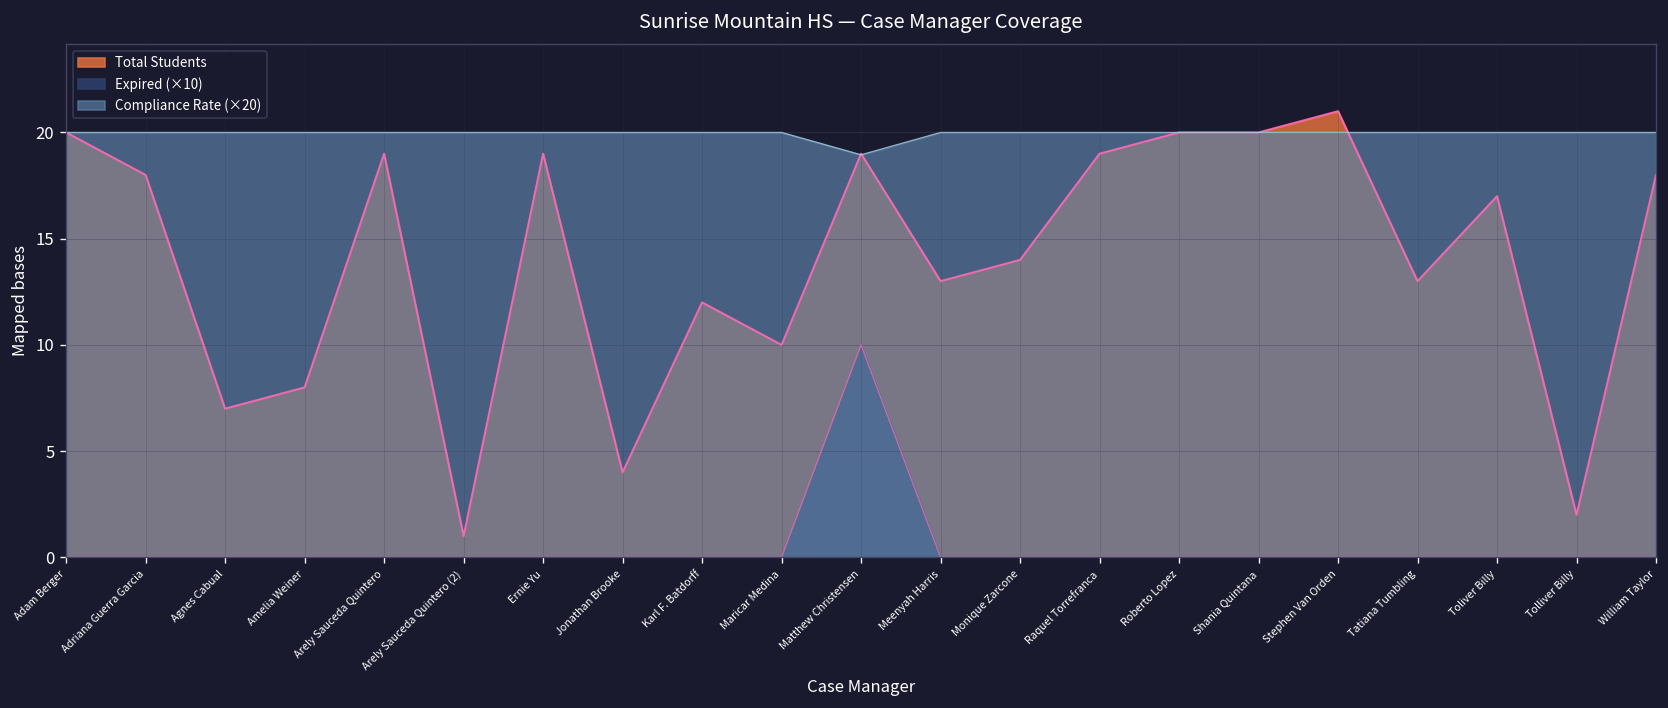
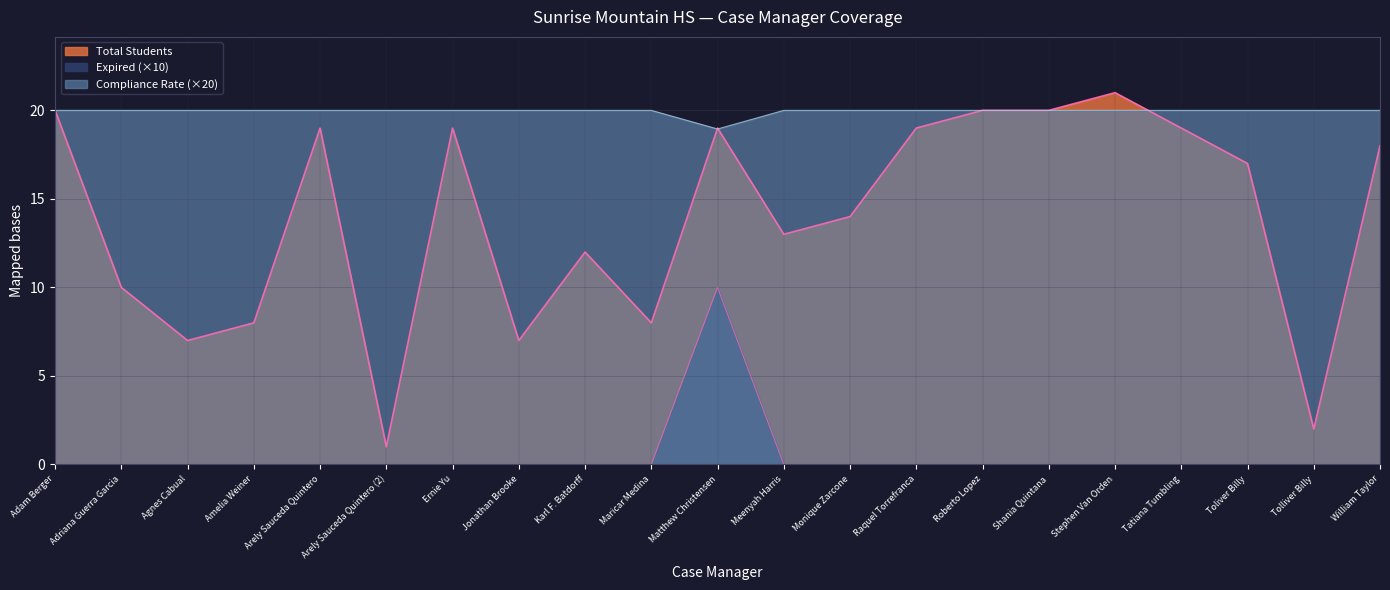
  {
    "Total Students": {
-     "Adriana Guerra Garcia": 18,
+     "Adriana Guerra Garcia": 10,
      "Agnes Cabual": 7,
      "Amelia Weiner": 8,
      "Arely Sauceda Quintero": 19,
      "Arely Sauceda Quintero (2)": 1,
      "Ernie Yu": 19,
-     "Jonathan Brooke": 4,
+     "Jonathan Brooke": 7,
      "Karl F. Batdorff": 12,
-     "Maricar Medina": 10,
+     "Maricar Medina": 8,
      "Meenyah Harris": 13,
      "Monique Zarcone": 14,
      "Raquel Torrefranca": 19,
      "Stephen Van Orden": 21,
-     "Tatiana Tumbling": 13,
+     "Tatiana Tumbling": 19,
      "Toliver Billy": 17,
      "Tolliver Billy": 2,
      "William Taylor": 18
    },
    "Expired (×10)": {
      "Adam Berger": 0,
      "Adriana Guerra Garcia": 0,
      "Agnes Cabual": 0,
      "Amelia Weiner": 0,
      "Arely Sauceda Quintero": 0,
      "Arely Sauceda Quintero (2)": 0,
      "Ernie Yu": 0,
      "Jonathan Brooke": 0,
      "Karl F. Batdorff": 0,
      "Maricar Medina": 0,
      "Matthew Christensen": 10,
      "Meenyah Harris": 0,
      "Monique Zarcone": 0,
      "Raquel Torrefranca": 0,
      "Roberto Lopez": 0,
      "Shania Quintana": 0,
      "Stephen Van Orden": 0,
      "Tatiana Tumbling": 0,
      "Toliver Billy": 0,
      "Tolliver Billy": 0,
      "William Taylor": 0
    },
    "Compliance Rate (×20)": {
      "Adriana Guerra Garcia": 20,
      "Agnes Cabual": 20,
      "Amelia Weiner": 20,
      "Arely Sauceda Quintero": 20,
      "Arely Sauceda Quintero (2)": 20,
      "Ernie Yu": 20,
      "Jonathan Brooke": 20,
      "Karl F. Batdorff": 20,
      "Maricar Medina": 20,
      "Meenyah Harris": 20,
      "Monique Zarcone": 20,
      "Raquel Torrefranca": 20,
      "Stephen Van Orden": 20,
      "Tatiana Tumbling": 20,
      "Toliver Billy": 20,
      "Tolliver Billy": 20,
      "William Taylor": 20
    }
  }
